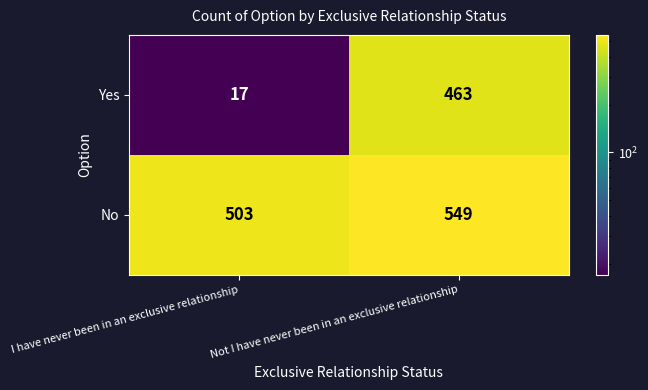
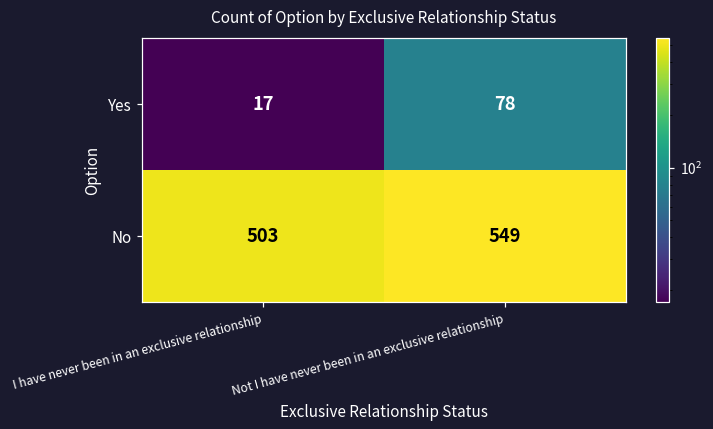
  {
    "Yes": {
      "I have never been in an exclusive relationship": 17,
-     "Not I have never been in an exclusive relationship": 463
+     "Not I have never been in an exclusive relationship": 78
    },
    "No": {
      "I have never been in an exclusive relationship": 503,
      "Not I have never been in an exclusive relationship": 549
    }
  }
